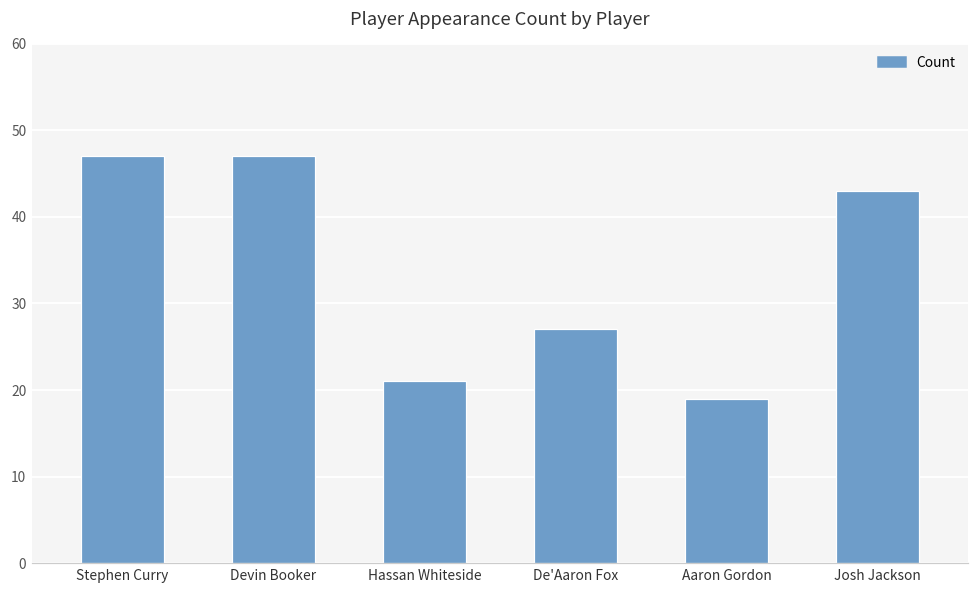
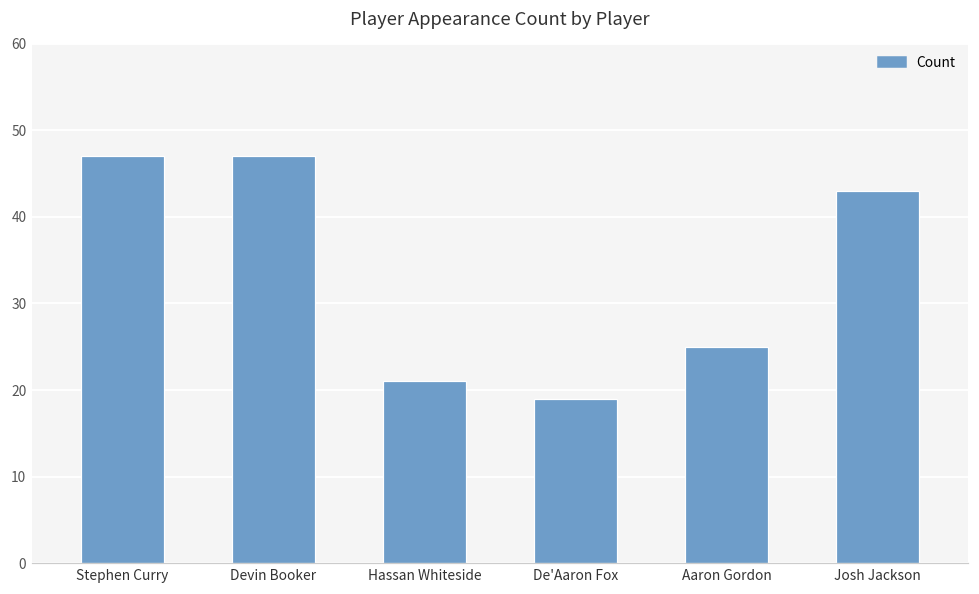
  {
    "Stephen Curry": 47,
    "Devin Booker": 47,
    "Hassan Whiteside": 21,
-   "De'Aaron Fox": 27,
-   "Aaron Gordon": 19,
+   "De'Aaron Fox": 19,
+   "Aaron Gordon": 25,
    "Josh Jackson": 43
  }
